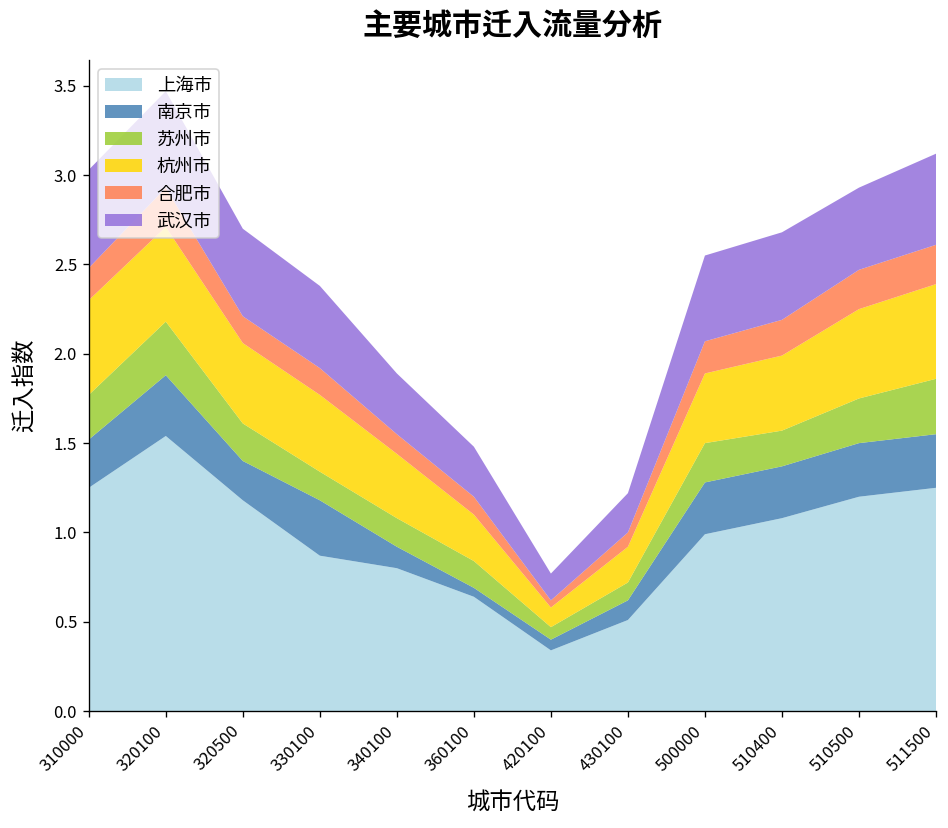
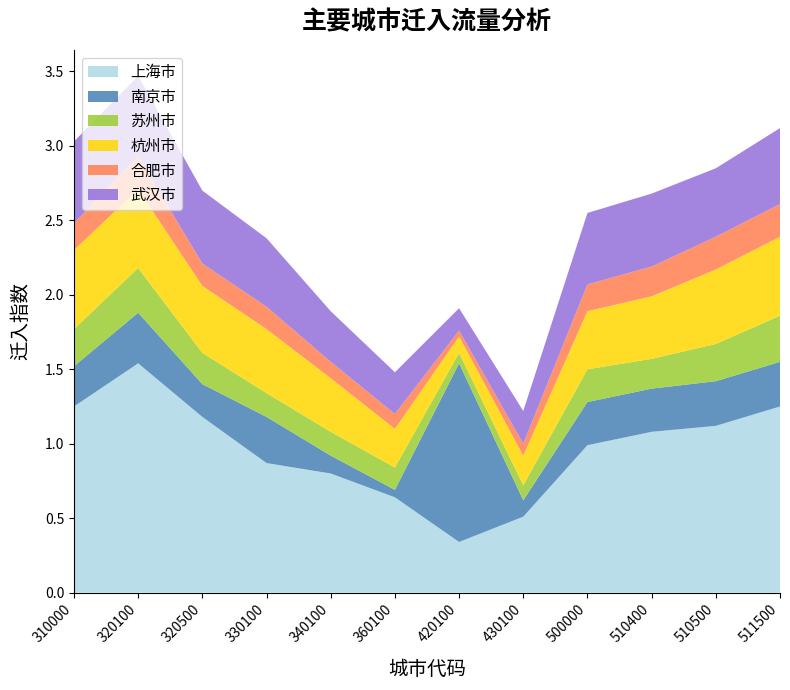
  {
    "上海市": {
      "310000": 1.25,
      "320100": 1.54,
      "320500": 1.18,
      "330100": 0.87,
      "340100": 0.80,
      "360100": 0.64,
      "420100": 0.34,
      "430100": 0.51,
      "500000": 0.99,
      "510400": 1.08,
-     "510500": 1.20,
+     "510500": 1.12,
      "511500": 1.25
    },
    "南京市": {
      "310000": 0.27,
      "320100": 0.34,
      "320500": 0.22,
      "330100": 0.31,
      "340100": 0.12,
      "360100": 0.05,
-     "420100": 0.06,
+     "420100": 1.20,
      "430100": 0.11,
      "500000": 0.29,
      "510400": 0.29,
      "510500": 0.30,
      "511500": 0.30
    },
    "苏州市": {
      "310000": 0.25,
      "320100": 0.30,
      "320500": 0.21,
      "330100": 0.16,
      "340100": 0.16,
      "360100": 0.15,
      "420100": 0.07,
      "430100": 0.10,
      "500000": 0.22,
      "510400": 0.20,
      "510500": 0.25,
      "511500": 0.31
    },
    "杭州市": {
      "310000": 0.53,
      "320500": 0.45,
      "330100": 0.43,
      "340100": 0.36,
      "360100": 0.26,
      "420100": 0.11,
      "430100": 0.20,
      "500000": 0.39,
      "510400": 0.42,
      "510500": 0.50,
      "511500": 0.53
    },
    "合肥市": {
      "310000": 0.18,
      "320500": 0.15,
      "330100": 0.15,
      "340100": 0.11,
      "360100": 0.10,
      "420100": 0.04,
      "430100": 0.08,
      "500000": 0.18,
      "510400": 0.20,
      "510500": 0.22,
      "511500": 0.22
    },
    "武汉市": {
      "310000": 0.55,
      "320500": 0.49,
      "330100": 0.46,
      "340100": 0.34,
      "360100": 0.28,
      "420100": 0.15,
      "430100": 0.22,
      "500000": 0.48,
      "510400": 0.49,
      "510500": 0.46,
      "511500": 0.51
    }
  }
